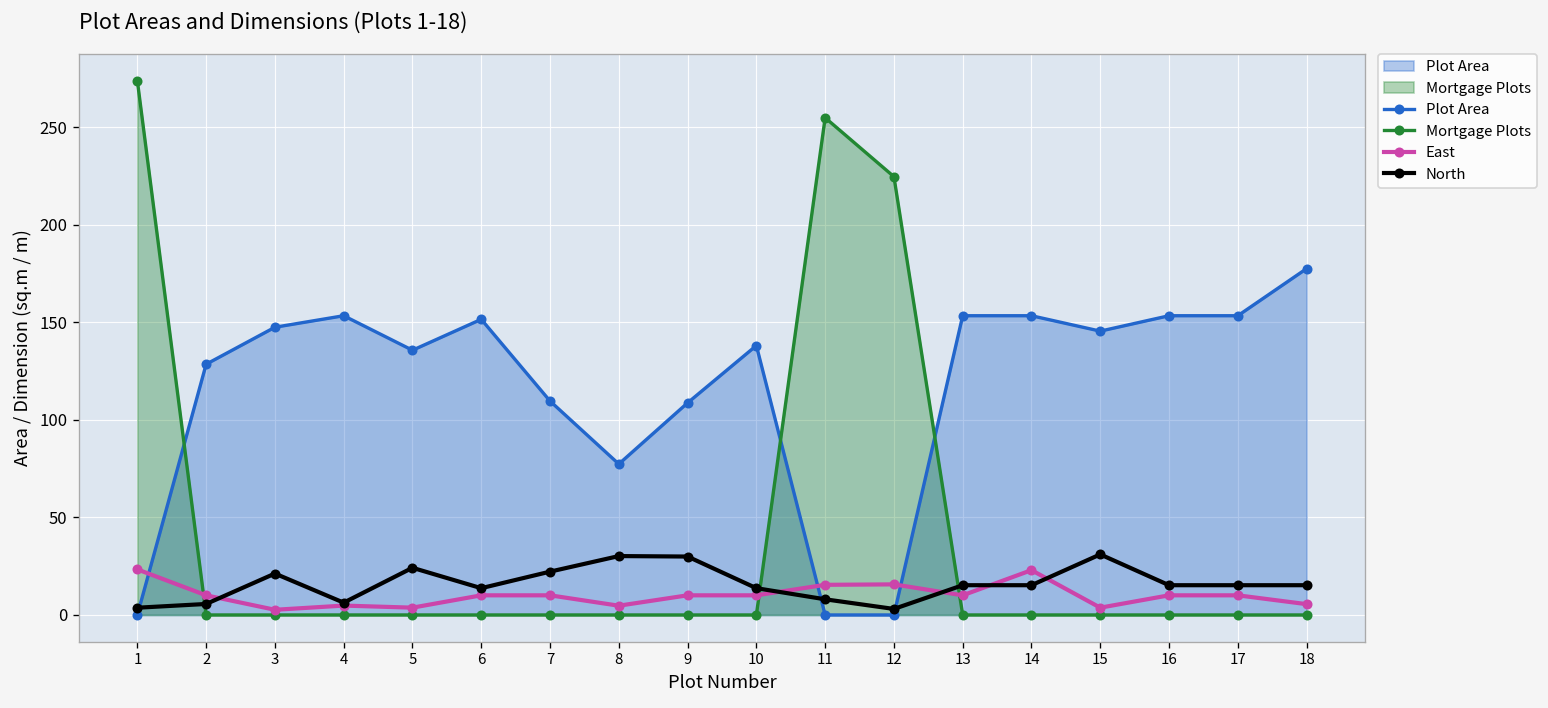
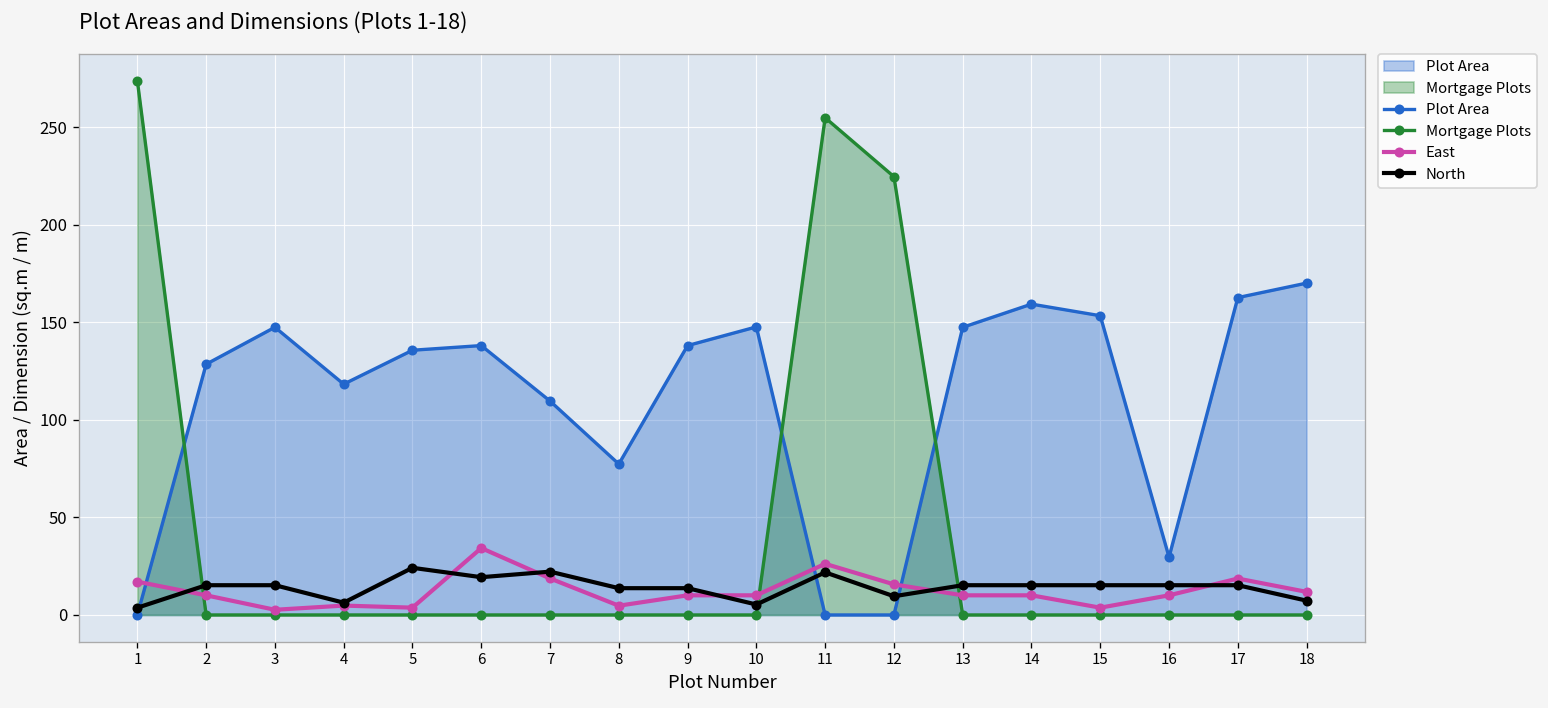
  {
    "Plot Area": {
      "1": 0,
      "2": 128,
      "3": 147,
-     "4": 153,
+     "4": 118,
      "5": 136,
-     "6": 151,
+     "6": 138,
      "7": 110,
      "8": 77,
-     "9": 109,
-     "10": 138,
+     "9": 138,
+     "10": 148,
      "11": 0,
      "12": 0,
-     "13": 153,
-     "14": 153,
-     "15": 145,
-     "16": 153,
-     "17": 153,
-     "18": 177
+     "13": 147,
+     "14": 159,
+     "15": 153,
+     "16": 30,
+     "17": 163,
+     "18": 170
    },
    "Mortgage Plots": {
      "1": 274,
      "2": 0,
      "3": 0,
      "4": 0,
      "5": 0,
      "6": 0,
      "7": 0,
      "8": 0,
      "9": 0,
      "10": 0,
      "11": 255,
      "12": 225,
      "13": 0,
      "14": 0,
      "15": 0,
      "16": 0,
      "17": 0,
      "18": 0
    },
    "East": {
-     "1": 23,
+     "1": 17,
      "2": 10,
      "3": 3,
      "5": 4,
-     "6": 10,
-     "7": 10,
+     "6": 34,
+     "7": 19,
      "8": 5,
      "9": 10,
      "10": 10,
-     "11": 15,
+     "11": 26,
      "12": 16,
      "13": 10,
-     "14": 23,
+     "14": 10,
      "15": 4,
      "16": 10,
-     "17": 10,
-     "18": 6
+     "17": 19,
+     "18": 12
    },
    "North": {
      "1": 4,
-     "2": 6,
-     "3": 21,
+     "2": 15,
+     "3": 15,
      "5": 24,
-     "6": 14,
+     "6": 19,
      "7": 22,
-     "8": 30,
-     "9": 30,
-     "10": 14,
-     "11": 8,
-     "12": 3,
+     "8": 14,
+     "9": 14,
+     "10": 5,
+     "11": 22,
+     "12": 10,
      "13": 15,
      "14": 15,
-     "15": 31,
+     "15": 15,
      "16": 15,
      "17": 15,
-     "18": 15
+     "18": 7
    }
  }
